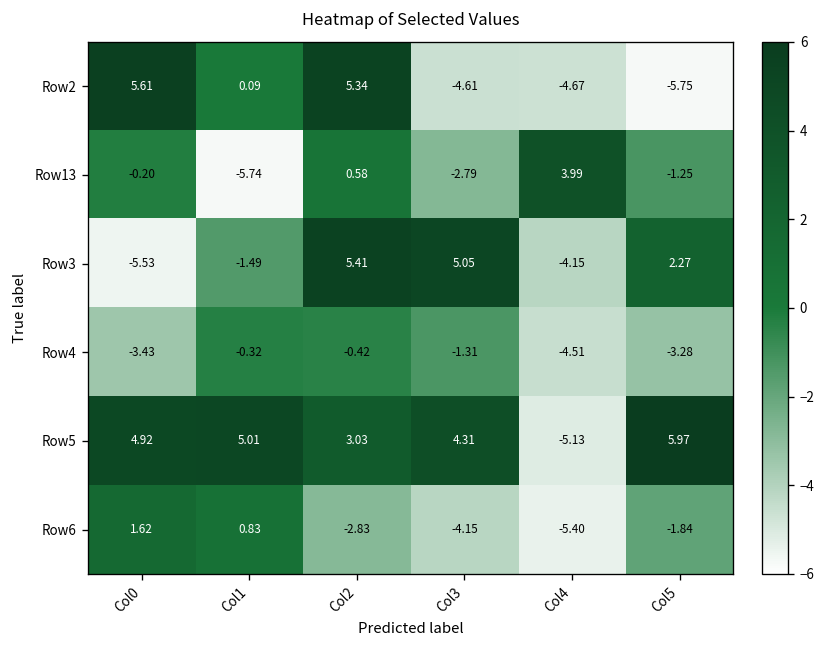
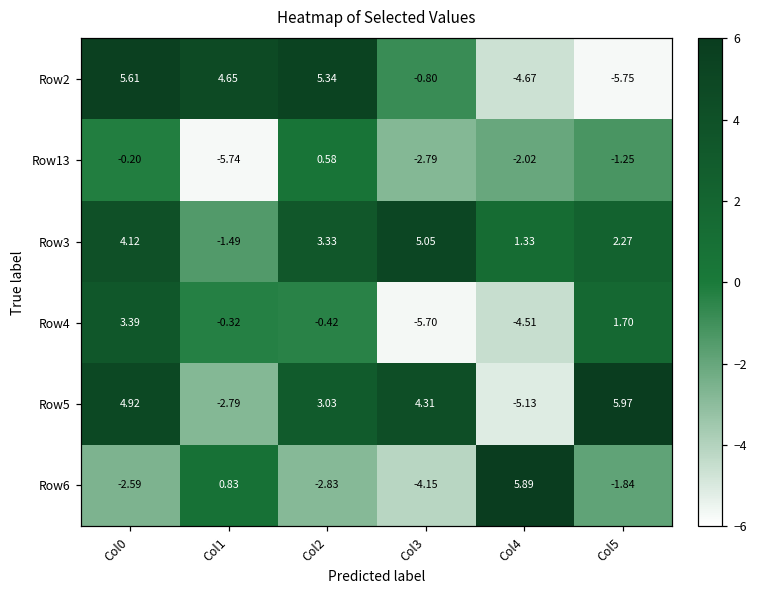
  {
    "Row2": {
      "Col0": 5.61,
-     "Col1": 0.09,
+     "Col1": 4.65,
      "Col2": 5.34,
-     "Col3": -4.61,
+     "Col3": -0.80,
      "Col4": -4.67,
      "Col5": -5.75
    },
    "Row13": {
      "Col0": -0.20,
      "Col1": -5.74,
      "Col2": 0.58,
      "Col3": -2.79,
-     "Col4": 3.99,
+     "Col4": -2.02,
      "Col5": -1.25
    },
    "Row3": {
-     "Col0": -5.53,
+     "Col0": 4.12,
      "Col1": -1.49,
-     "Col2": 5.41,
+     "Col2": 3.33,
      "Col3": 5.05,
-     "Col4": -4.15,
+     "Col4": 1.33,
      "Col5": 2.27
    },
    "Row4": {
-     "Col0": -3.43,
+     "Col0": 3.39,
      "Col1": -0.32,
      "Col2": -0.42,
-     "Col3": -1.31,
+     "Col3": -5.70,
      "Col4": -4.51,
-     "Col5": -3.28
+     "Col5": 1.70
    },
    "Row5": {
      "Col0": 4.92,
-     "Col1": 5.01,
+     "Col1": -2.79,
      "Col2": 3.03,
      "Col3": 4.31,
      "Col4": -5.13,
      "Col5": 5.97
    },
    "Row6": {
-     "Col0": 1.62,
+     "Col0": -2.59,
      "Col1": 0.83,
      "Col2": -2.83,
      "Col3": -4.15,
-     "Col4": -5.40,
+     "Col4": 5.89,
      "Col5": -1.84
    }
  }
